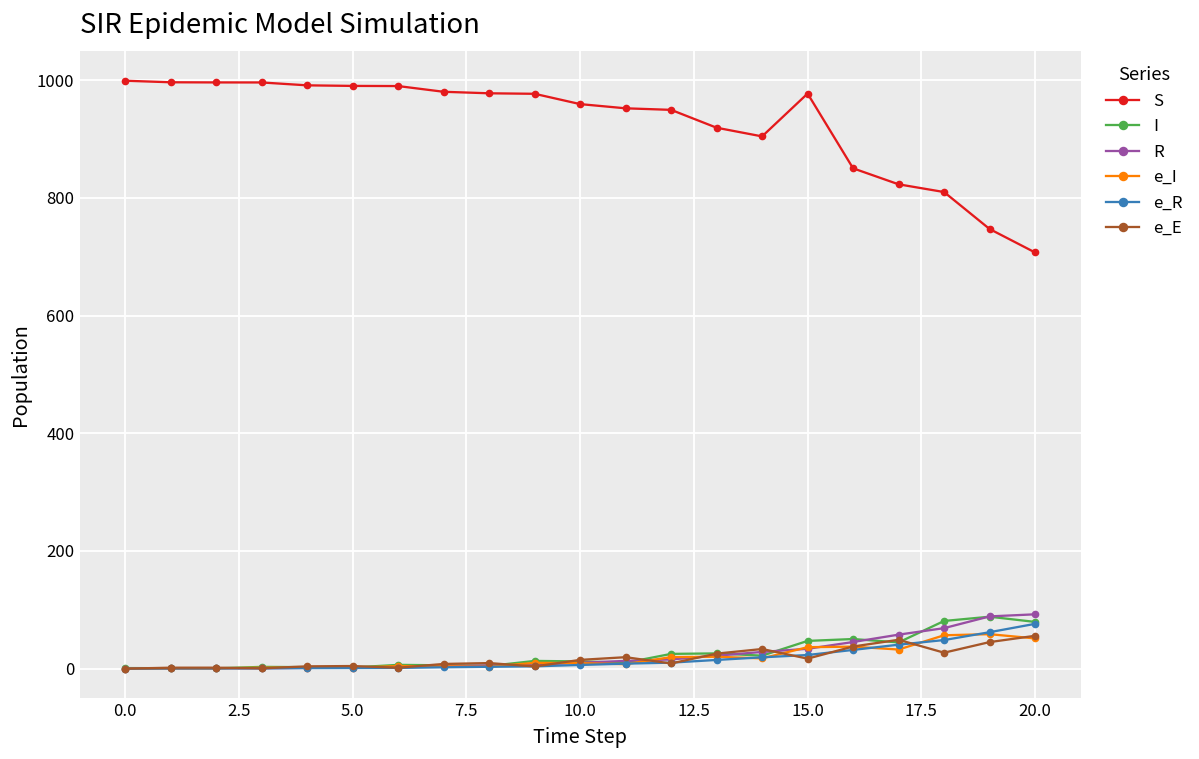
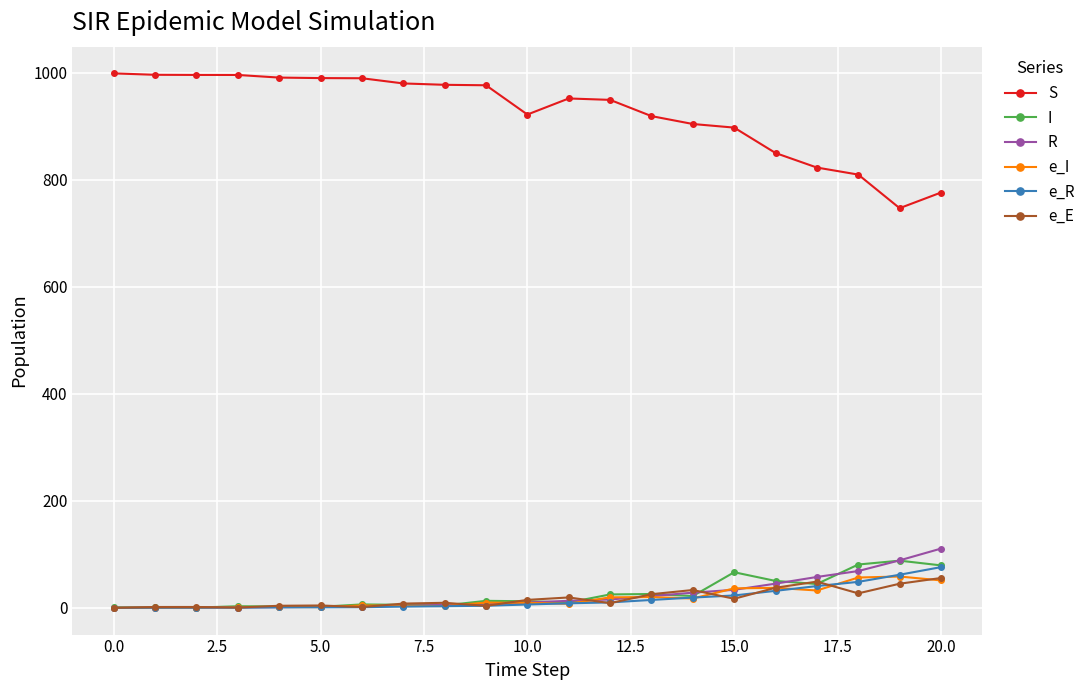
  {
    "S": {
      "0.0": 1000,
      "5.0": 990,
-     "10.0": 960,
-     "15.0": 980,
-     "20.0": 710
+     "10.0": 920,
+     "15.0": 900,
+     "20.0": 780
    },
    "I": {
-     "15.0": 50
+     "15.0": 70
    },
    "R": {
-     "20.0": 90
+     "20.0": 110
    },
    "e_R": {
      "15.0": 20
    },
    "e_E": {
      "15.0": 20
    }
  }
